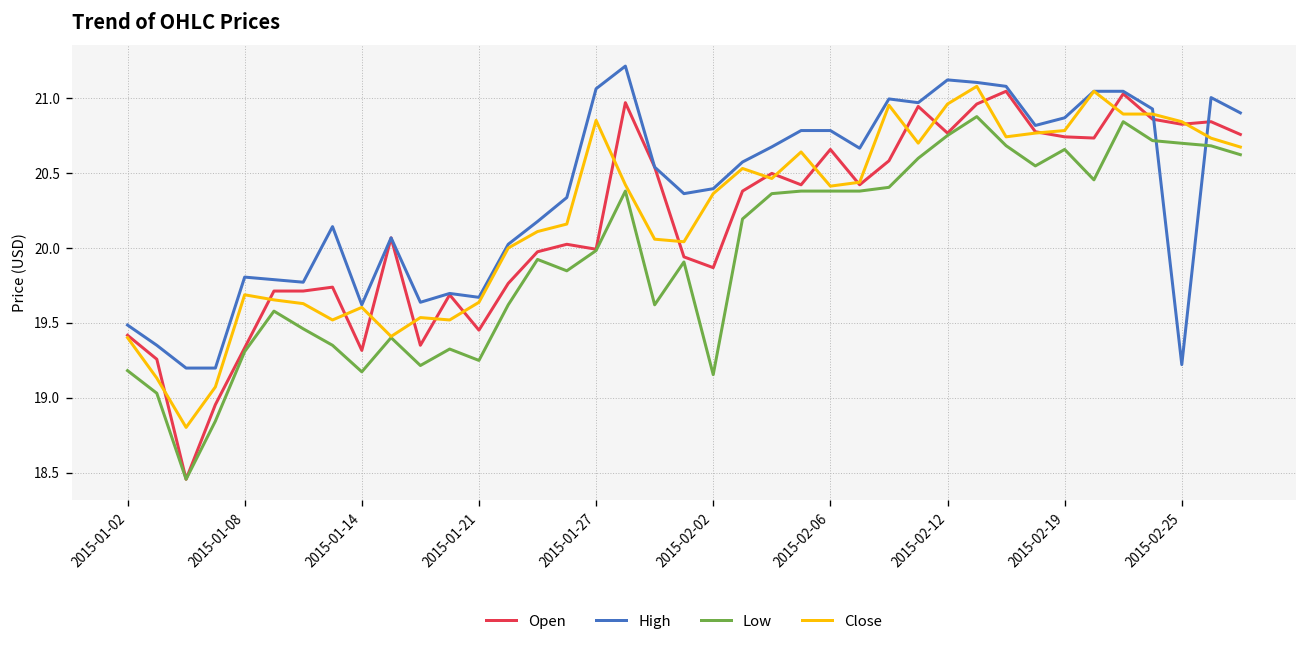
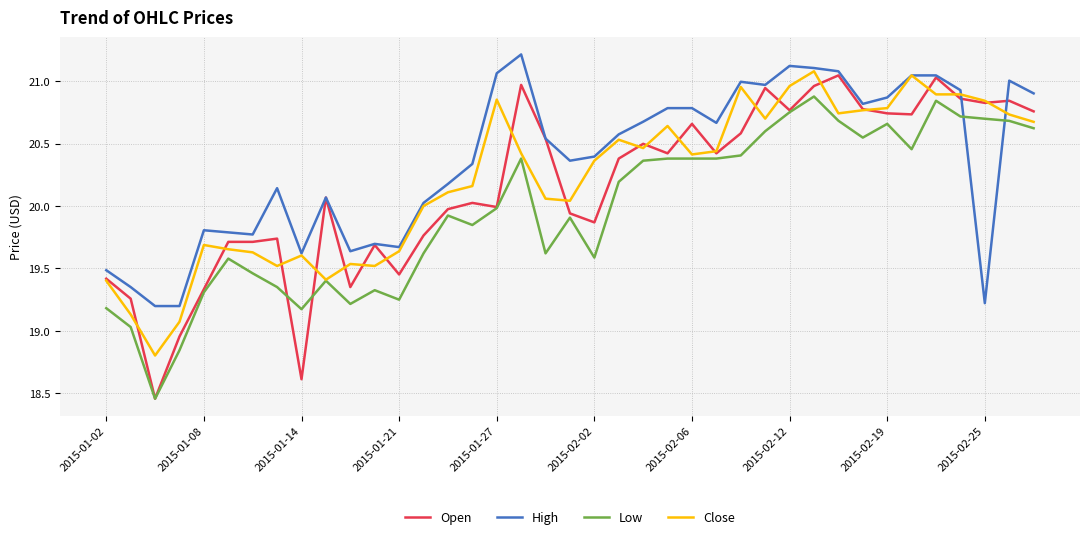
  {
    "Open": {
      "2015-01-08": 19.33,
-     "2015-01-14": 19.32,
+     "2015-01-14": 18.61,
      "2015-01-21": 19.45,
      "2015-02-02": 19.87,
      "2015-02-06": 20.66,
      "2015-02-19": 20.74
    },
    "High": {
      "2015-01-02": 19.49,
      "2015-01-08": 19.81,
      "2015-01-21": 19.67,
      "2015-01-27": 21.06,
      "2015-02-02": 20.40,
      "2015-02-06": 20.78,
      "2015-02-12": 21.12,
      "2015-02-19": 20.87,
      "2015-02-25": 19.22
    },
    "Low": {
      "2015-01-02": 19.18,
      "2015-01-08": 19.31,
      "2015-01-14": 19.17,
      "2015-01-21": 19.25,
-     "2015-02-02": 19.16,
+     "2015-02-02": 19.59,
      "2015-02-06": 20.38,
      "2015-02-19": 20.66,
      "2015-02-25": 20.70
    },
    "Close": {
      "2015-01-08": 19.69,
      "2015-01-21": 19.64,
      "2015-01-27": 20.85,
      "2015-02-02": 20.36,
      "2015-02-06": 20.41,
      "2015-02-12": 20.96,
      "2015-02-19": 20.78
    }
  }
